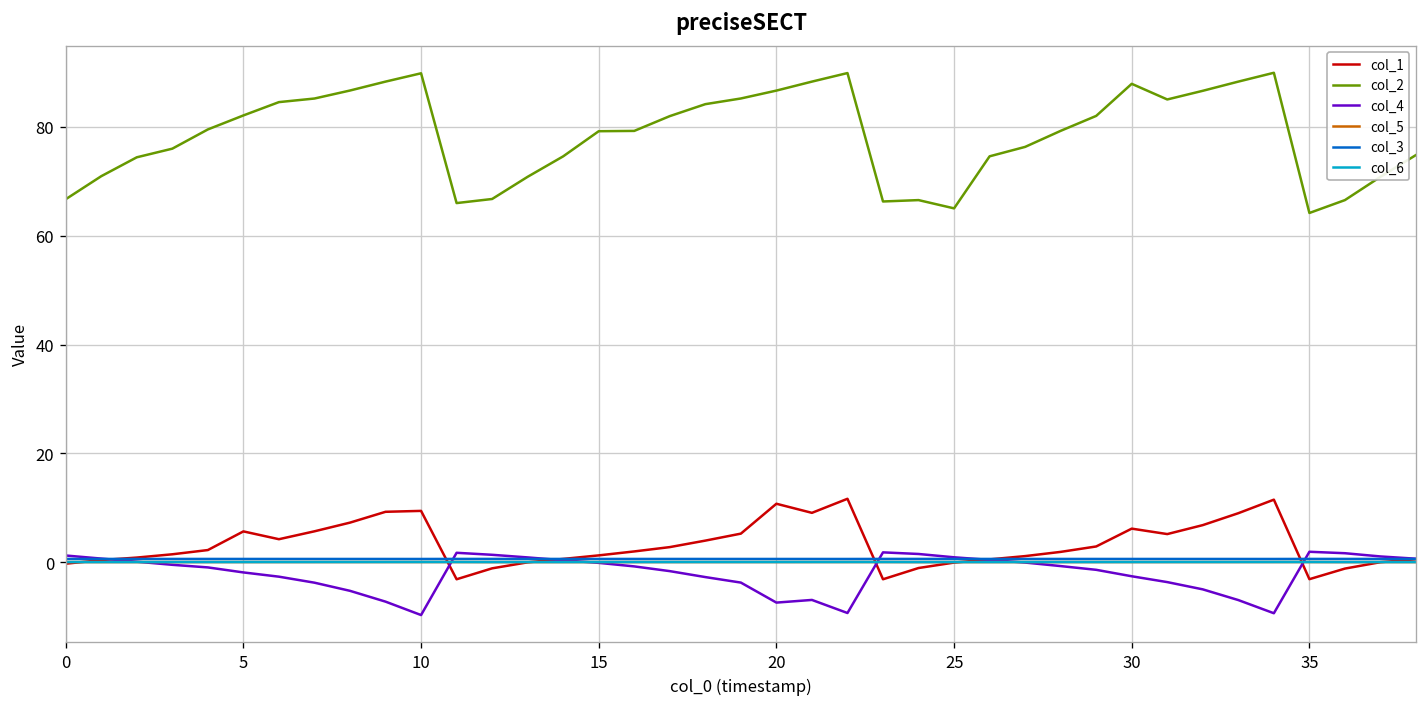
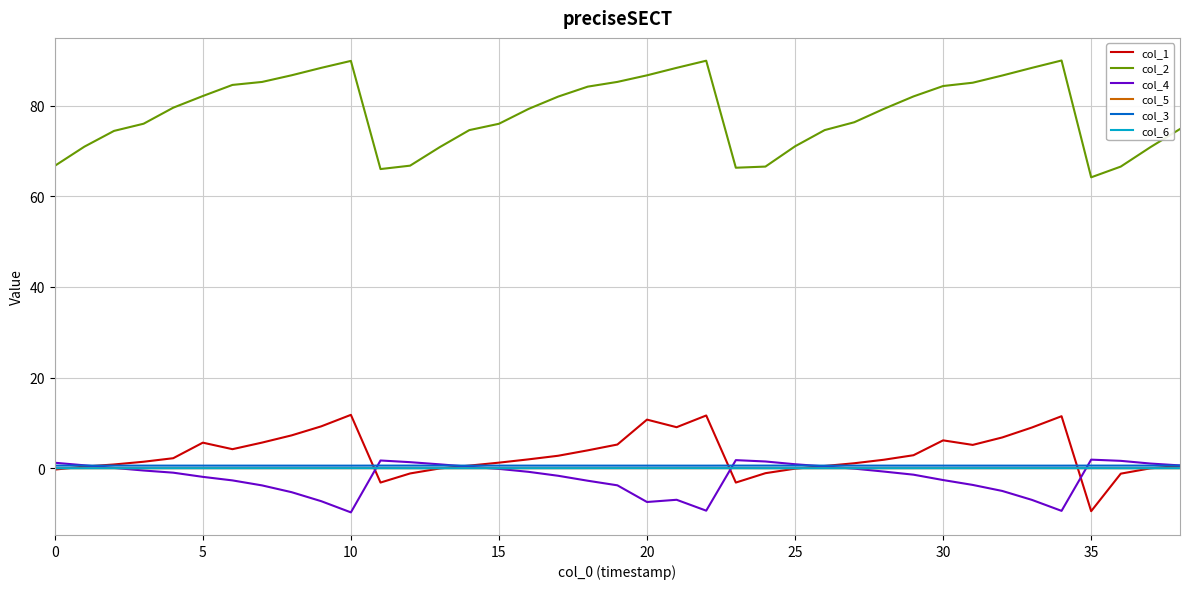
  {
    "col_1": {
      "5": 6,
-     "10": 9,
+     "10": 12,
      "15": 1,
      "20": 11,
      "30": 6,
-     "35": -3
+     "35": -9
    },
    "col_2": {
      "0": 67,
      "5": 82,
      "10": 90,
-     "15": 79,
+     "15": 76,
      "20": 87,
-     "25": 65,
-     "30": 88,
+     "25": 71,
+     "30": 84,
      "35": 64
    },
    "col_4": {
      "0": 1,
      "5": -2,
      "10": -10,
      "20": -7,
      "30": -3,
      "35": 2
    },
    "col_6": {
      "5": 0,
      "10": 0,
      "20": 0,
      "30": 0,
      "35": 0
    },
    "col_3": {
      "0": 1,
      "5": 1,
      "10": 1,
      "15": 1,
      "20": 1,
      "30": 1,
      "35": 1
    }
  }
